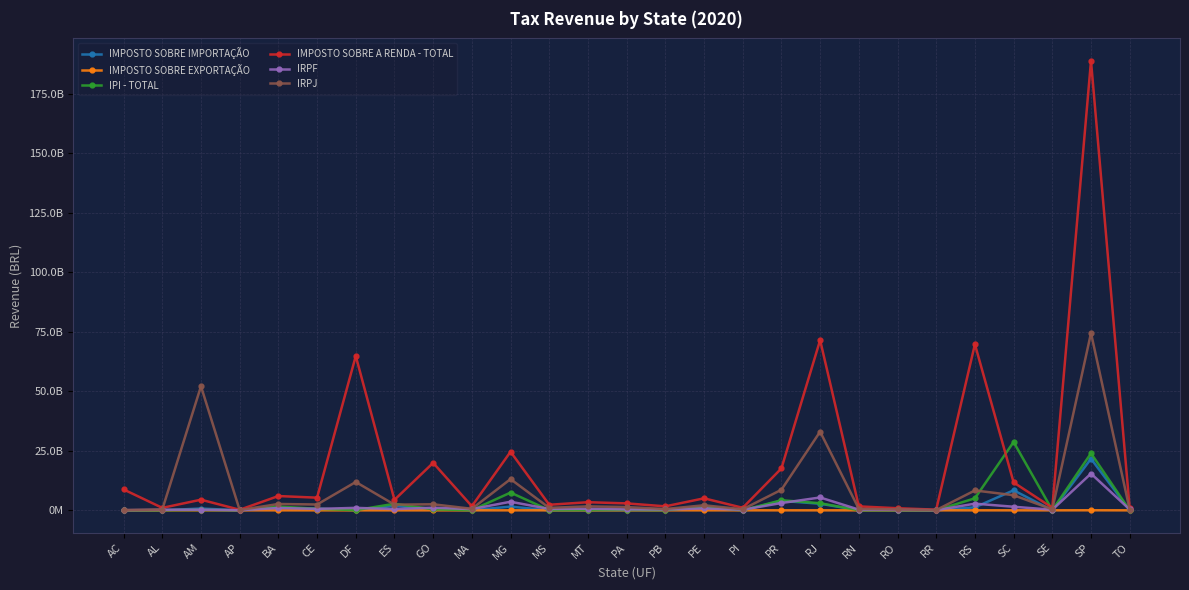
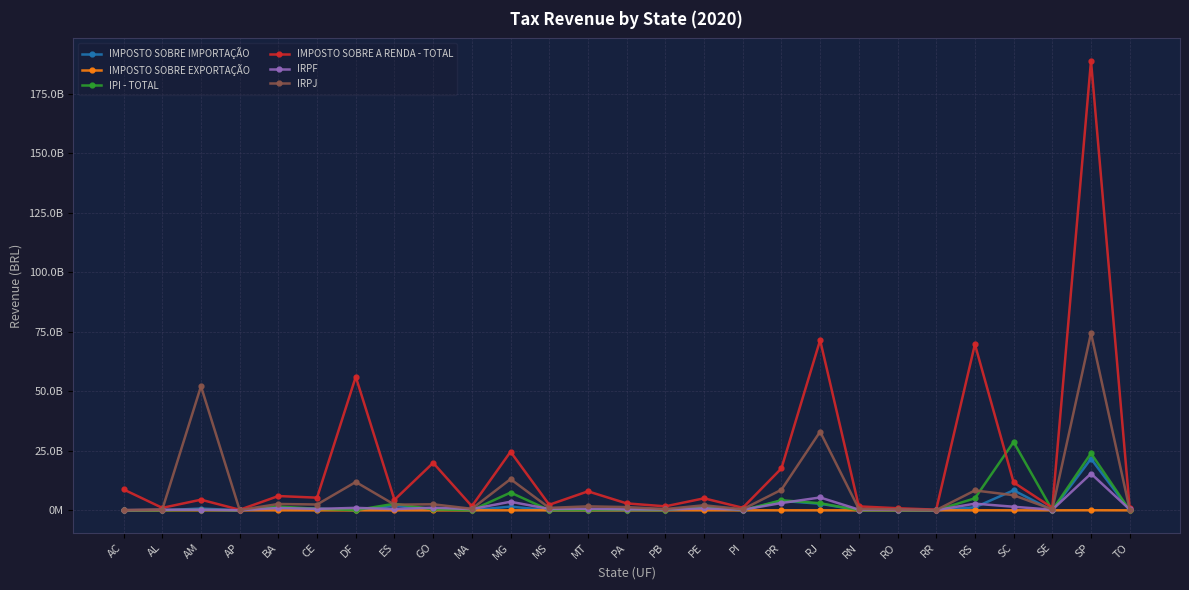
  {
    "IMPOSTO SOBRE IMPORTAÇÃO": {
      "MG": 2000000000,
      "RS": 1000000000,
      "SC": 8000000000,
      "SP": 22000000000
    },
    "IMPOSTO SOBRE EXPORTAÇÃO": {
      "MG": 0,
      "PR": 0,
      "RJ": 0,
      "RS": 0,
      "SC": 0,
      "SP": 0
    },
    "IPI - TOTAL": {
      "MG": 7000000000,
      "RS": 5000000000,
      "SC": 29000000000,
      "SP": 24000000000
    },
    "IMPOSTO SOBRE A RENDA - TOTAL": {
      "AC": 9000000000,
      "AM": 4000000000,
      "BA": 6000000000,
      "CE": 5000000000,
-     "DF": 65000000000,
+     "DF": 56000000000,
      "ES": 4000000000,
      "GO": 20000000000,
      "MA": 2000000000,
      "MG": 25000000000,
      "MS": 2000000000,
-     "MT": 3000000000,
+     "MT": 8000000000,
      "PA": 3000000000,
      "PB": 2000000000,
      "PE": 5000000000,
      "PR": 18000000000,
      "RJ": 71000000000,
      "RS": 70000000000,
      "SC": 12000000000,
      "SP": 189000000000
    },
    "IRPF": {
      "MG": 4000000000,
      "RJ": 5000000000,
      "RS": 3000000000,
      "SC": 2000000000,
      "SP": 15000000000
    },
    "IRPJ": {
      "AM": 52000000000,
      "BA": 3000000000,
      "CE": 2000000000,
      "DF": 12000000000,
      "GO": 3000000000,
      "MG": 13000000000,
      "PR": 9000000000,
      "RJ": 33000000000,
      "RS": 8000000000,
      "SC": 6000000000,
      "SP": 74000000000
    }
  }
